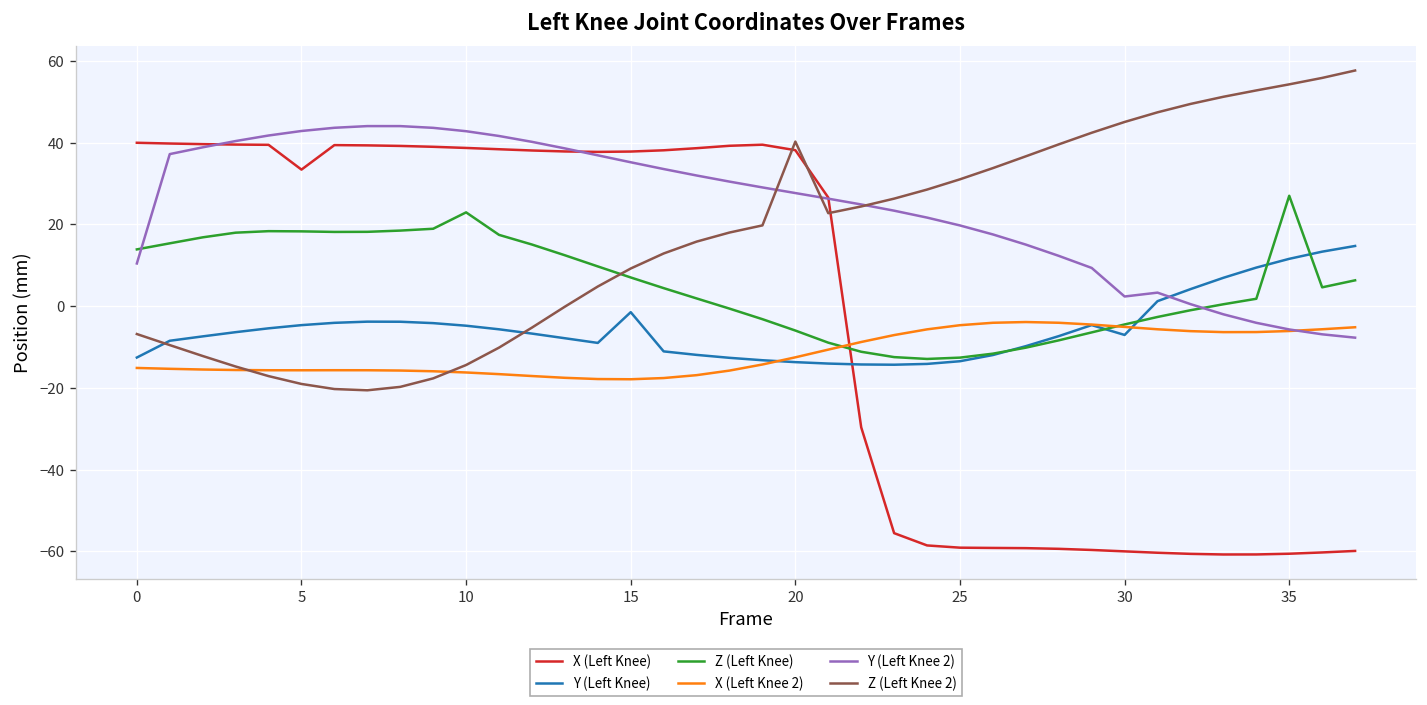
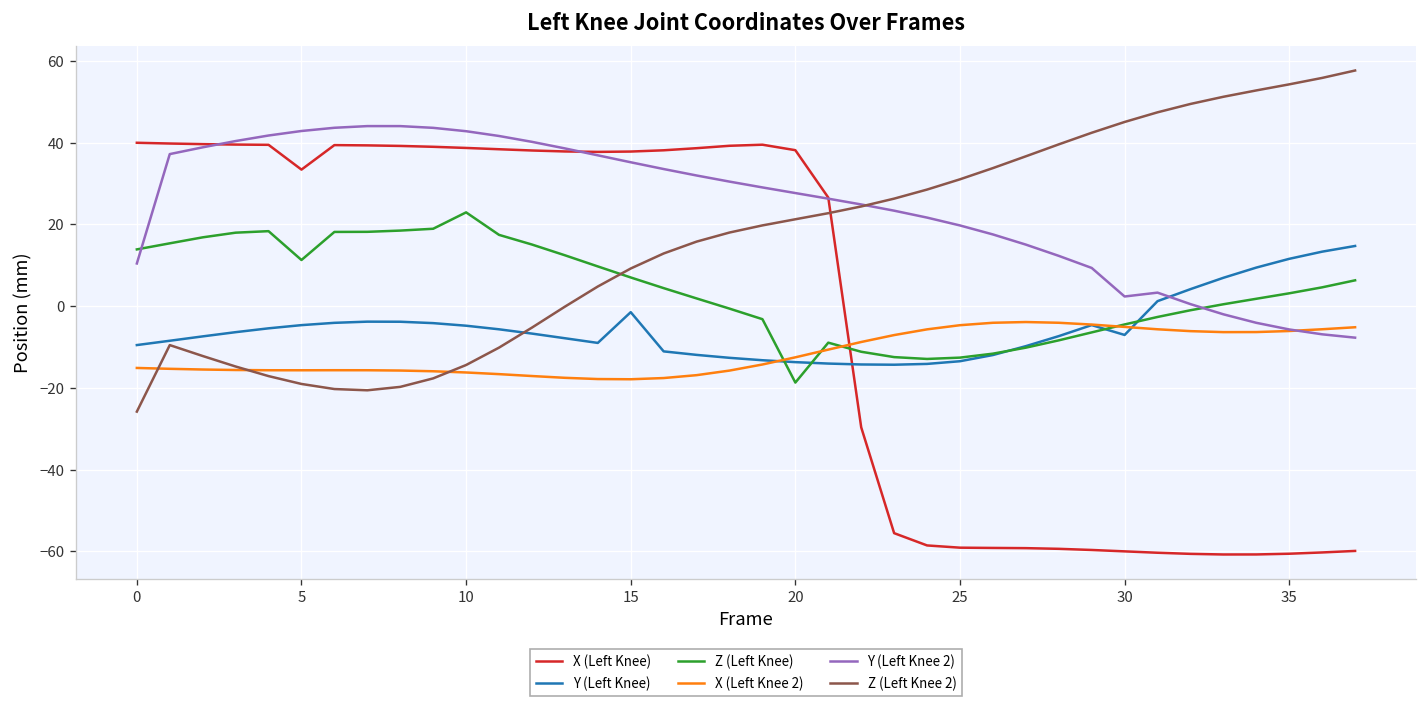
  {
    "X (Left Knee)": {
      "0": 40,
      "5": 33,
      "10": 39,
      "15": 38,
      "20": 38,
      "25": -59,
      "30": -60,
      "35": -61
    },
    "Y (Left Knee)": {
-     "0": -13,
+     "0": -10,
      "5": -5,
      "10": -5,
      "15": -1,
      "20": -14,
      "25": -13,
      "30": -7,
      "35": 12
    },
    "Z (Left Knee)": {
      "0": 14,
-     "5": 18,
+     "5": 11,
      "10": 23,
      "15": 7,
-     "20": -6,
+     "20": -19,
      "25": -13,
-     "35": 27
+     "35": 3
    },
    "X (Left Knee 2)": {
      "0": -15,
      "5": -16,
      "10": -16,
      "15": -18,
      "20": -13,
      "25": -5
    },
    "Y (Left Knee 2)": {
      "0": 10,
      "5": 43,
      "10": 43,
      "15": 35,
      "20": 28,
      "25": 20,
      "30": 2
    },
    "Z (Left Knee 2)": {
-     "0": -7,
+     "0": -26,
      "5": -19,
      "10": -14,
      "15": 9,
-     "20": 40,
+     "20": 21,
      "25": 31,
      "30": 45,
      "35": 54
    }
  }
